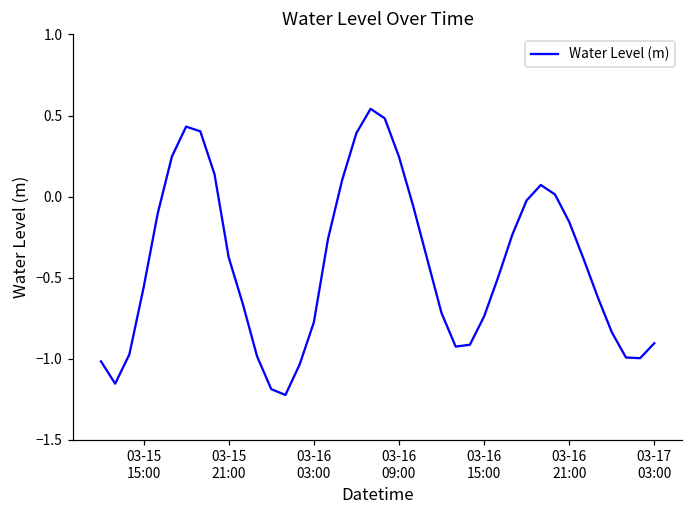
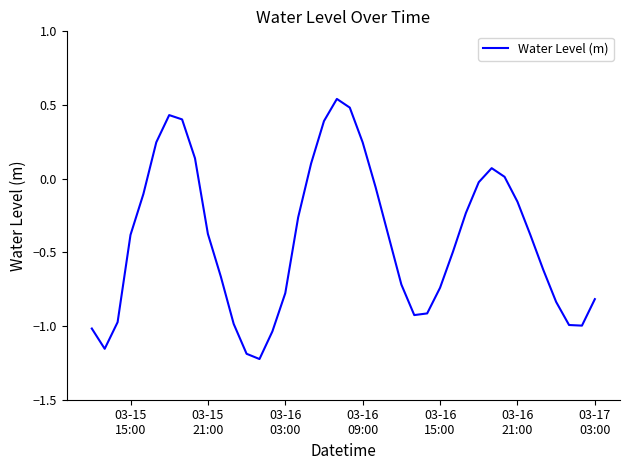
  {
-   "03-15 15:00": -0.56,
+   "03-15 15:00": -0.38,
    "03-15 21:00": -0.37,
    "03-16 03:00": -0.78,
    "03-16 09:00": 0.25,
    "03-16 15:00": -0.74,
    "03-16 21:00": -0.16,
-   "03-17 03:00": -0.90
+   "03-17 03:00": -0.82
  }
